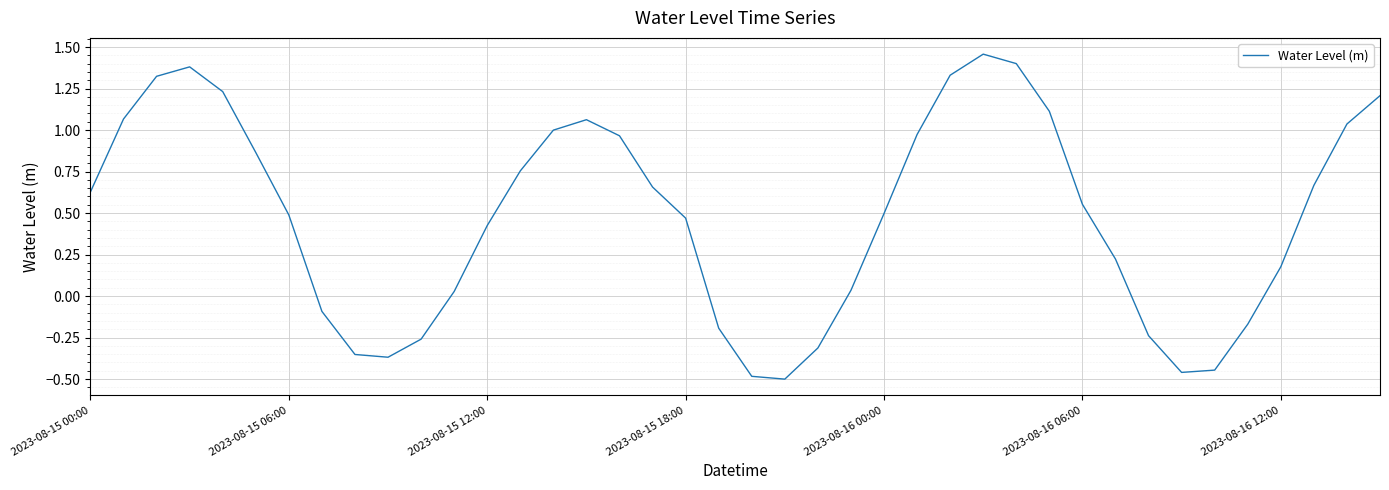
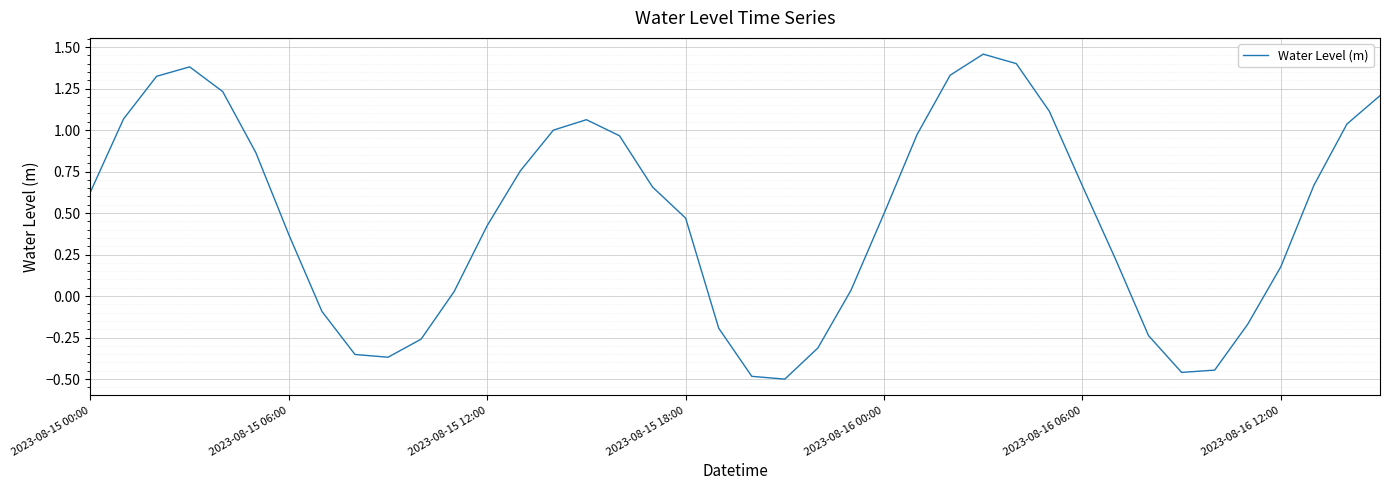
  {
    "2023-08-15 00:00": 0.63,
-   "2023-08-15 06:00": 0.49,
+   "2023-08-15 06:00": 0.37,
    "2023-08-15 12:00": 0.42,
    "2023-08-15 18:00": 0.47,
    "2023-08-16 00:00": 0.50,
-   "2023-08-16 06:00": 0.55,
+   "2023-08-16 06:00": 0.66,
    "2023-08-16 12:00": 0.18
  }
